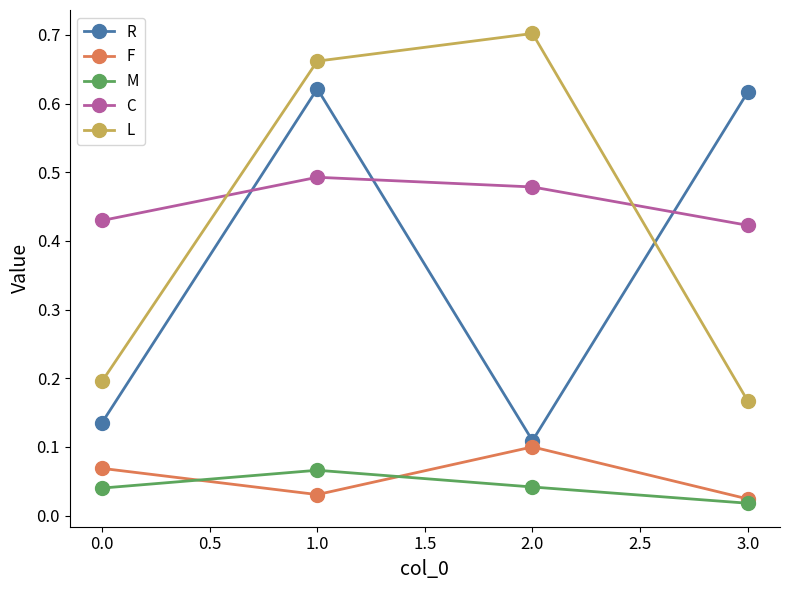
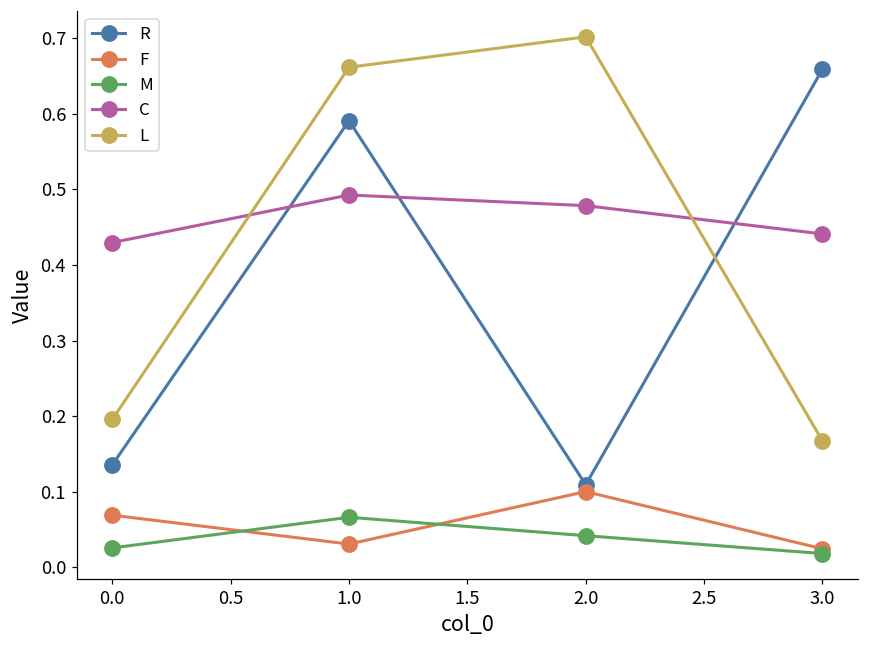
  {
    "R": {
      "0.0": 0.14,
-     "1.0": 0.62,
+     "1.0": 0.59,
      "2.0": 0.11,
-     "3.0": 0.62
+     "3.0": 0.66
    },
    "M": {
-     "0.0": 0.04,
+     "0.0": 0.03,
      "1.0": 0.07,
      "2.0": 0.04,
      "3.0": 0.02
    },
    "C": {
      "0.0": 0.43,
      "1.0": 0.49,
      "2.0": 0.48,
-     "3.0": 0.42
+     "3.0": 0.44
    }
  }
